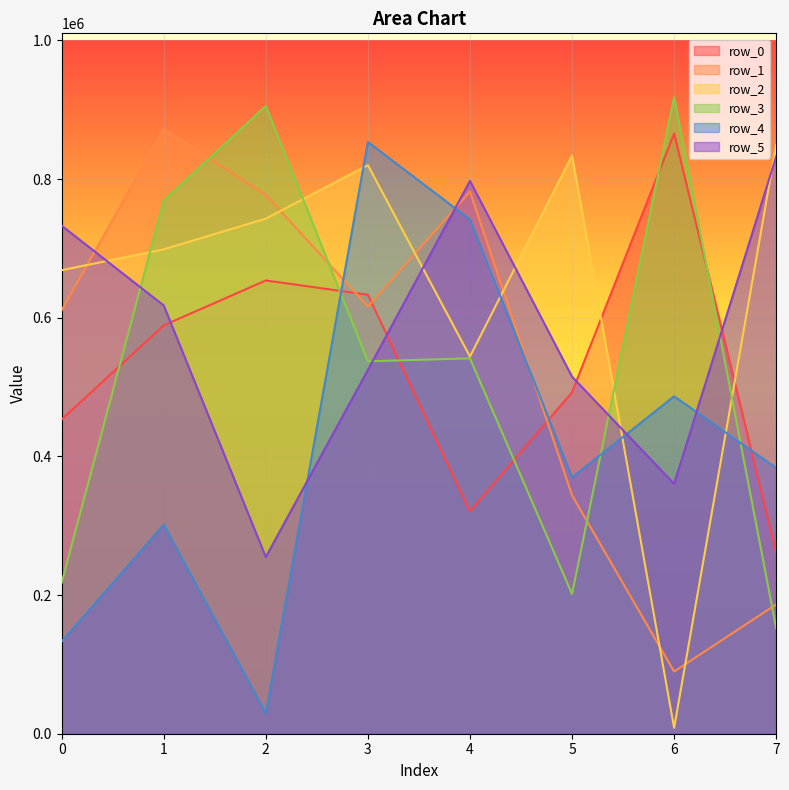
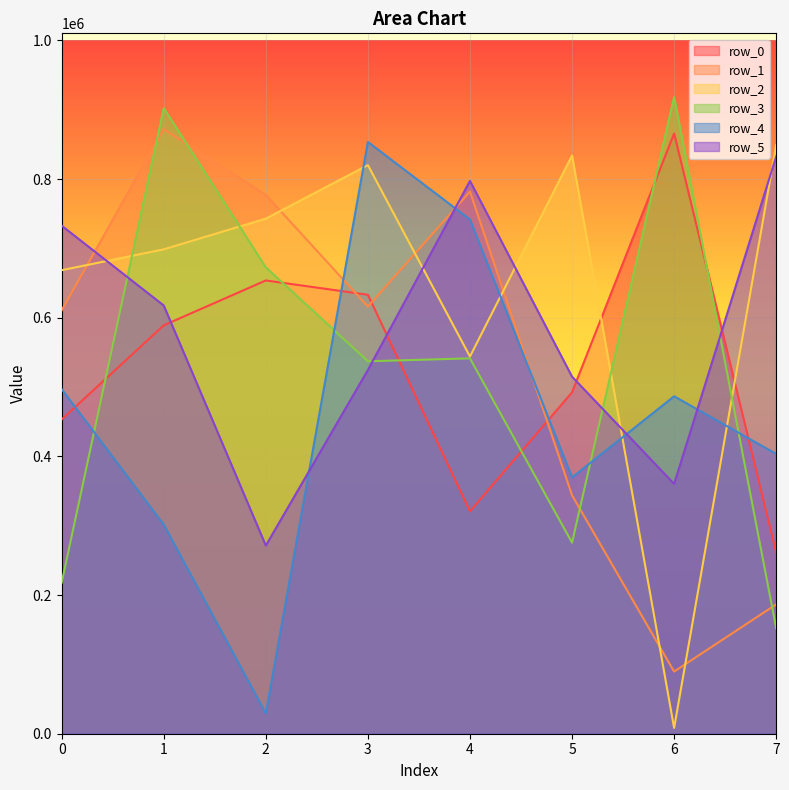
  {
    "row_3": {
      "0": 220000,
-     "1": 770000,
-     "2": 910000,
+     "1": 900000,
+     "2": 670000,
      "3": 540000,
-     "5": 200000,
+     "5": 280000,
      "6": 920000,
      "7": 150000
    },
    "row_4": {
-     "0": 130000,
+     "0": 500000,
      "1": 300000,
      "2": 30000,
      "3": 850000,
      "4": 740000,
      "5": 370000,
      "6": 490000,
-     "7": 380000
+     "7": 400000
    },
    "row_5": {
      "0": 730000,
      "1": 620000,
-     "2": 250000,
+     "2": 270000,
      "3": 520000,
      "4": 800000,
      "5": 520000,
      "6": 360000,
      "7": 830000
    }
  }
